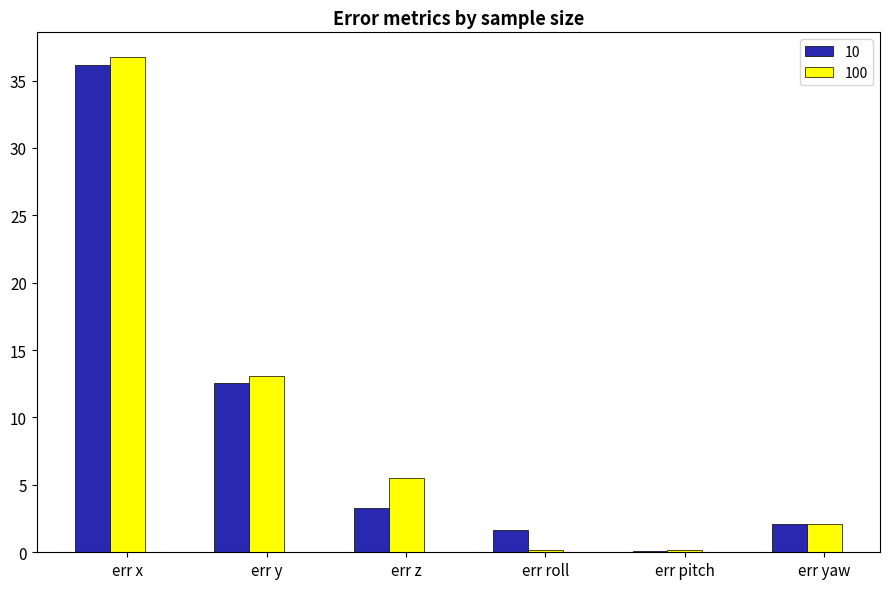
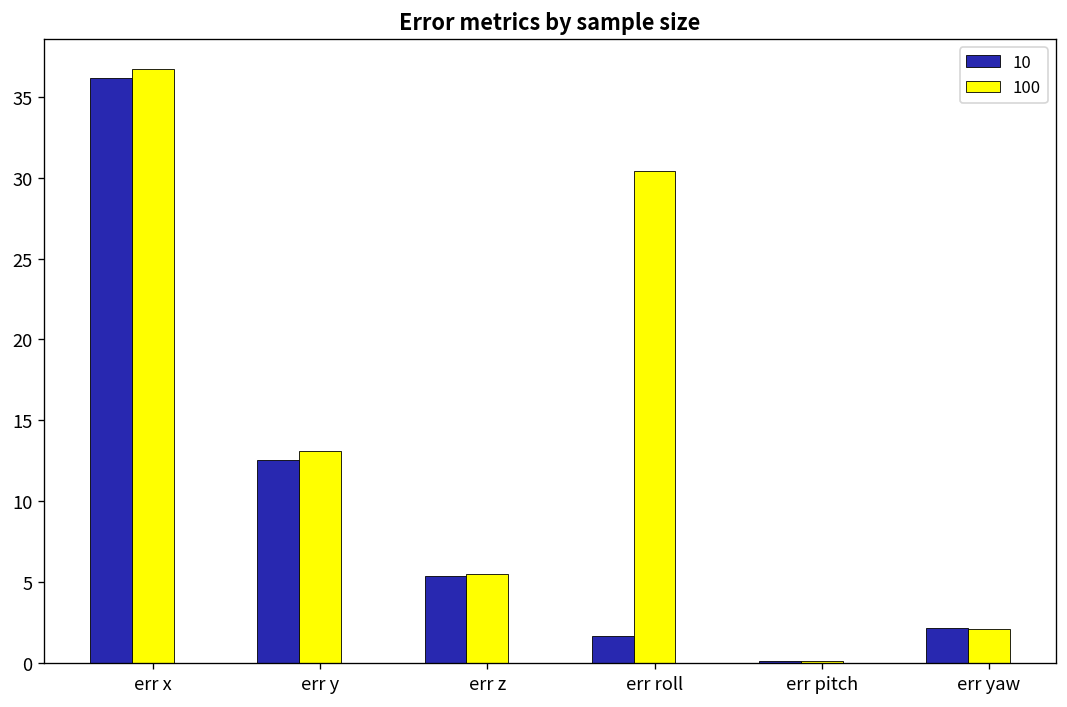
  {
    "10": {
      "err x": 36.2,
      "err y": 12.5,
-     "err z": 3.3,
+     "err z": 5.4,
      "err roll": 1.6,
      "err yaw": 2.1
    },
    "100": {
      "err x": 36.7,
      "err y": 13.1,
      "err z": 5.5,
-     "err roll": 0.1,
+     "err roll": 30.4,
      "err yaw": 2.1
    }
  }
